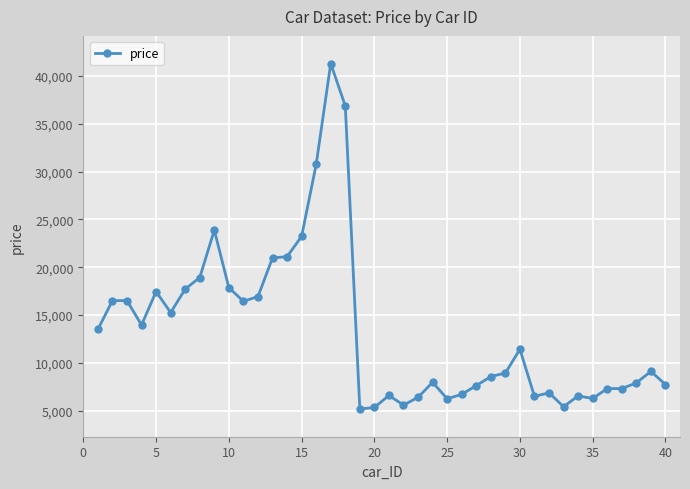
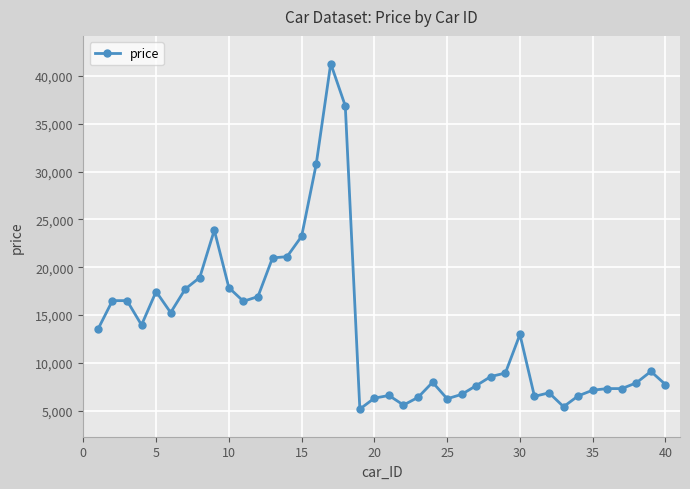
  {
    "5": "17,000",
    "10": "18,000",
    "15": "23,000",
-   "20": "5,000",
+   "20": "6,000",
    "25": "6,000",
-   "30": "11,000",
-   "35": "6,000",
+   "30": "13,000",
+   "35": "7,000",
    "40": "8,000"
  }
